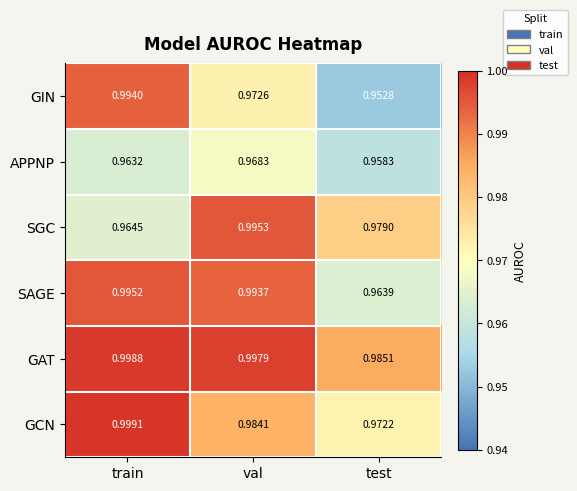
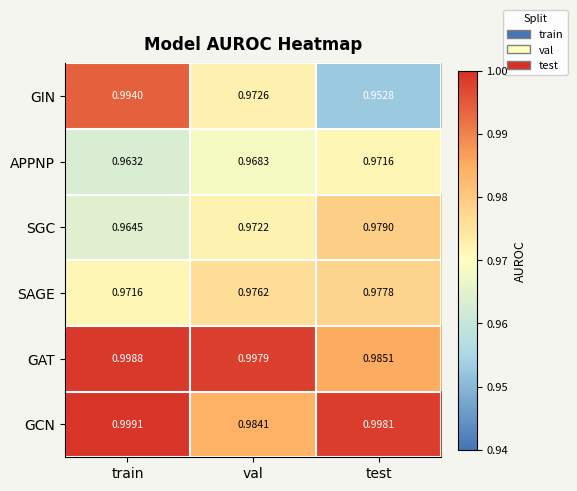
  {
    "GIN": {
      "train": 0.9940,
      "val": 0.9726,
      "test": 0.9528
    },
    "APPNP": {
      "train": 0.9632,
      "val": 0.9683,
-     "test": 0.9583
+     "test": 0.9716
    },
    "SGC": {
      "train": 0.9645,
-     "val": 0.9953,
+     "val": 0.9722,
      "test": 0.9790
    },
    "SAGE": {
-     "train": 0.9952,
-     "val": 0.9937,
-     "test": 0.9639
+     "train": 0.9716,
+     "val": 0.9762,
+     "test": 0.9778
    },
    "GAT": {
      "train": 0.9988,
      "val": 0.9979,
      "test": 0.9851
    },
    "GCN": {
      "train": 0.9991,
      "val": 0.9841,
-     "test": 0.9722
+     "test": 0.9981
    }
  }
